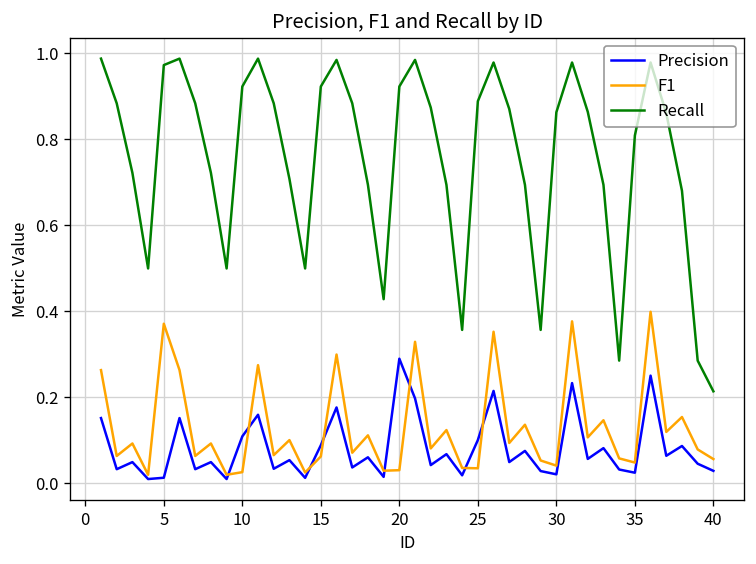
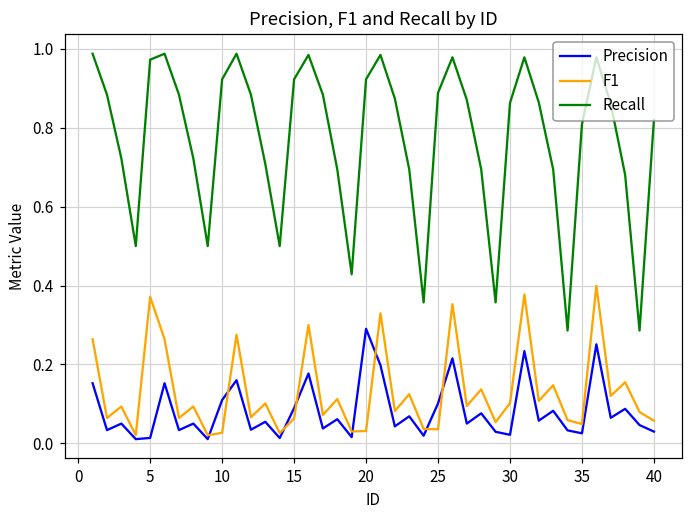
  {
    "Precision": {
      "5": 0.01,
      "10": 0.11,
      "15": 0.09,
      "20": 0.29,
      "25": 0.10,
      "30": 0.02,
      "35": 0.03,
      "40": 0.03
    },
    "F1": {
      "5": 0.37,
      "10": 0.03,
      "15": 0.06,
      "20": 0.03,
      "25": 0.04,
-     "30": 0.04,
+     "30": 0.10,
      "35": 0.05,
      "40": 0.06
    },
    "Recall": {
      "5": 0.97,
      "10": 0.92,
      "15": 0.92,
      "20": 0.92,
      "25": 0.89,
      "30": 0.86,
      "35": 0.81,
-     "40": 0.21
+     "40": 0.82
    }
  }
